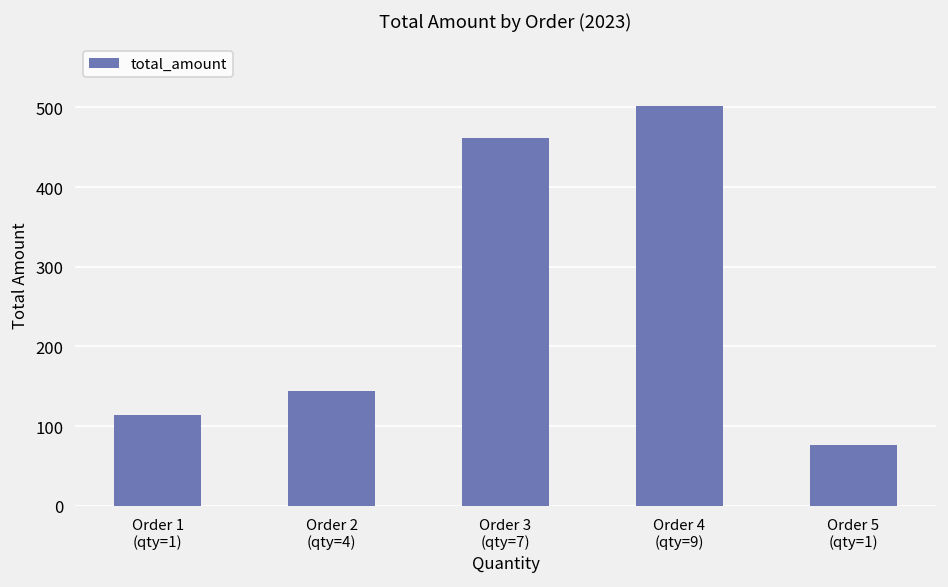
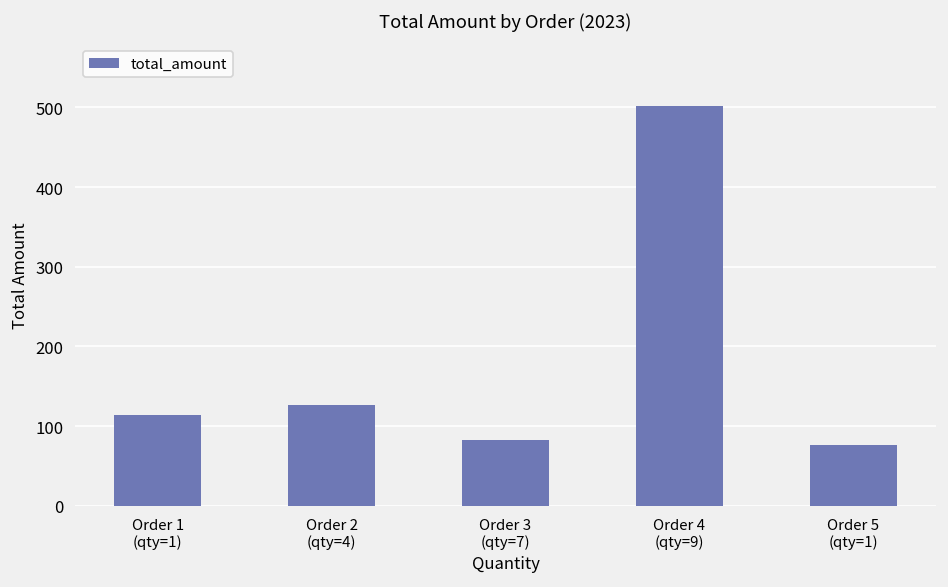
  {
    "Order 1 (qty=1)": 110,
-   "Order 2 (qty=4)": 140,
-   "Order 3 (qty=7)": 460,
+   "Order 2 (qty=4)": 130,
+   "Order 3 (qty=7)": 80,
    "Order 4 (qty=9)": 500,
    "Order 5 (qty=1)": 80
  }
